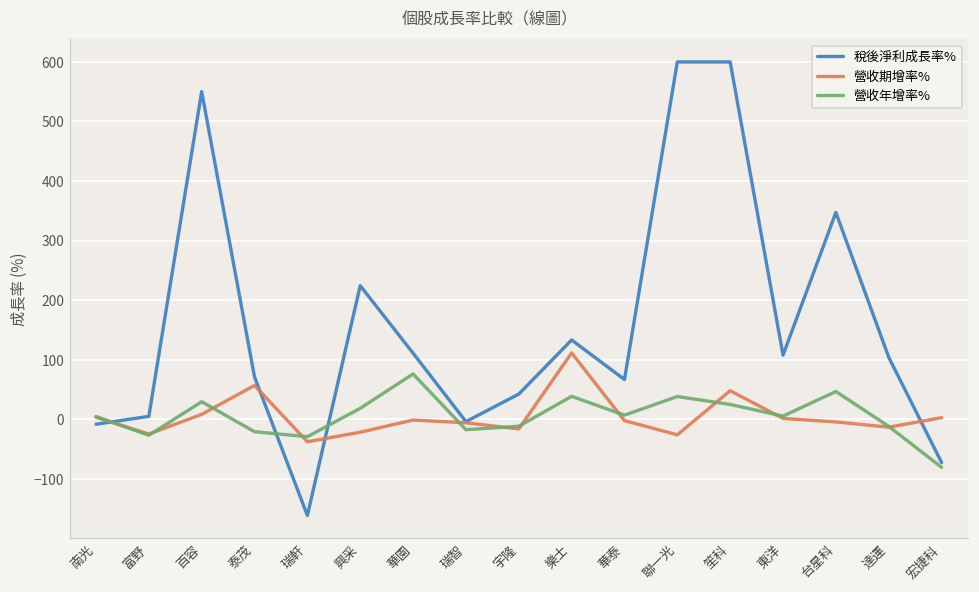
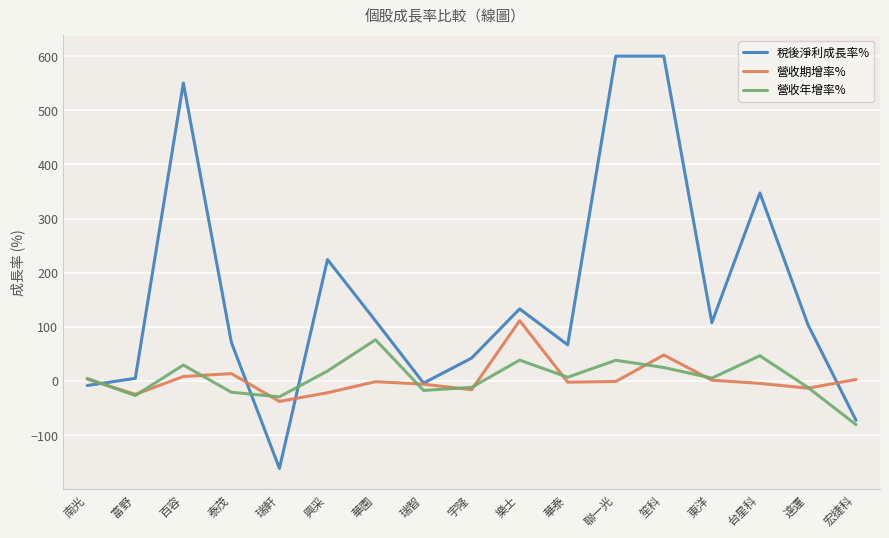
  {
    "稅後淨利成長率%": {
      "南光": -10,
      "富野": 0,
      "百容": 550,
      "泰茂": 70,
      "瑞軒": -160,
      "興采": 220,
      "華園": 110,
      "宇隆": 40,
      "樂士": 130,
      "華泰": 70,
      "聯一光": 600,
      "笙科": 600,
      "東洋": 110,
      "台星科": 350,
      "達運": 100,
      "宏捷科": -70
    },
    "營收期增率%": {
      "百容": 10,
-     "泰茂": 60,
+     "泰茂": 10,
      "瑞軒": -40,
      "興采": -20,
      "華園": 0,
      "樂士": 110,
      "華泰": 0,
-     "聯一光": -30,
+     "聯一光": 0,
      "笙科": 50,
      "台星科": 0,
      "宏捷科": 0
    },
    "營收年增率%": {
      "百容": 30,
      "泰茂": -20,
      "瑞軒": -30,
      "興采": 20,
      "華園": 80,
      "瑞智": -20,
      "樂士": 40,
      "華泰": 10,
      "聯一光": 40,
      "笙科": 20,
      "台星科": 50,
      "宏捷科": -80
    }
  }
